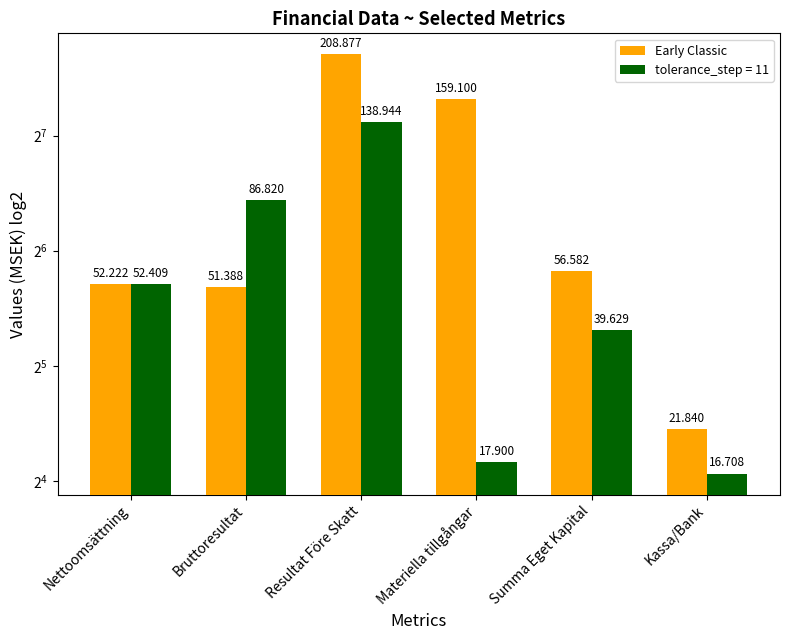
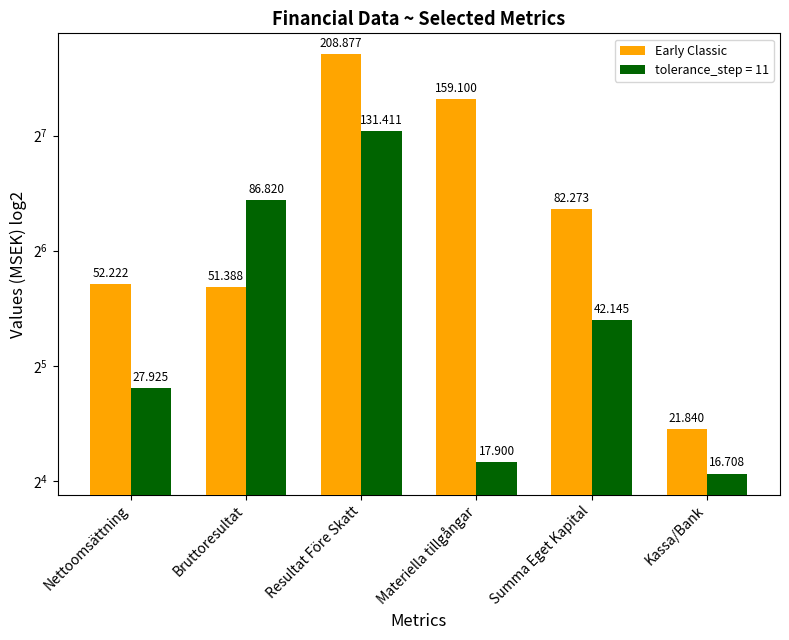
  {
    "Early Classic": {
      "Nettoomsättning": 52.222,
      "Bruttoresultat": 51.388,
      "Resultat Före Skatt": 208.877,
      "Materiella tillgångar": 159.100,
-     "Summa Eget Kapital": 56.582,
+     "Summa Eget Kapital": 82.273,
      "Kassa/Bank": 21.840
    },
    "tolerance_step = 11": {
-     "Nettoomsättning": 52.409,
+     "Nettoomsättning": 27.925,
      "Bruttoresultat": 86.820,
-     "Resultat Före Skatt": 138.944,
+     "Resultat Före Skatt": 131.411,
      "Materiella tillgångar": 17.900,
-     "Summa Eget Kapital": 39.629,
+     "Summa Eget Kapital": 42.145,
      "Kassa/Bank": 16.708
    }
  }
